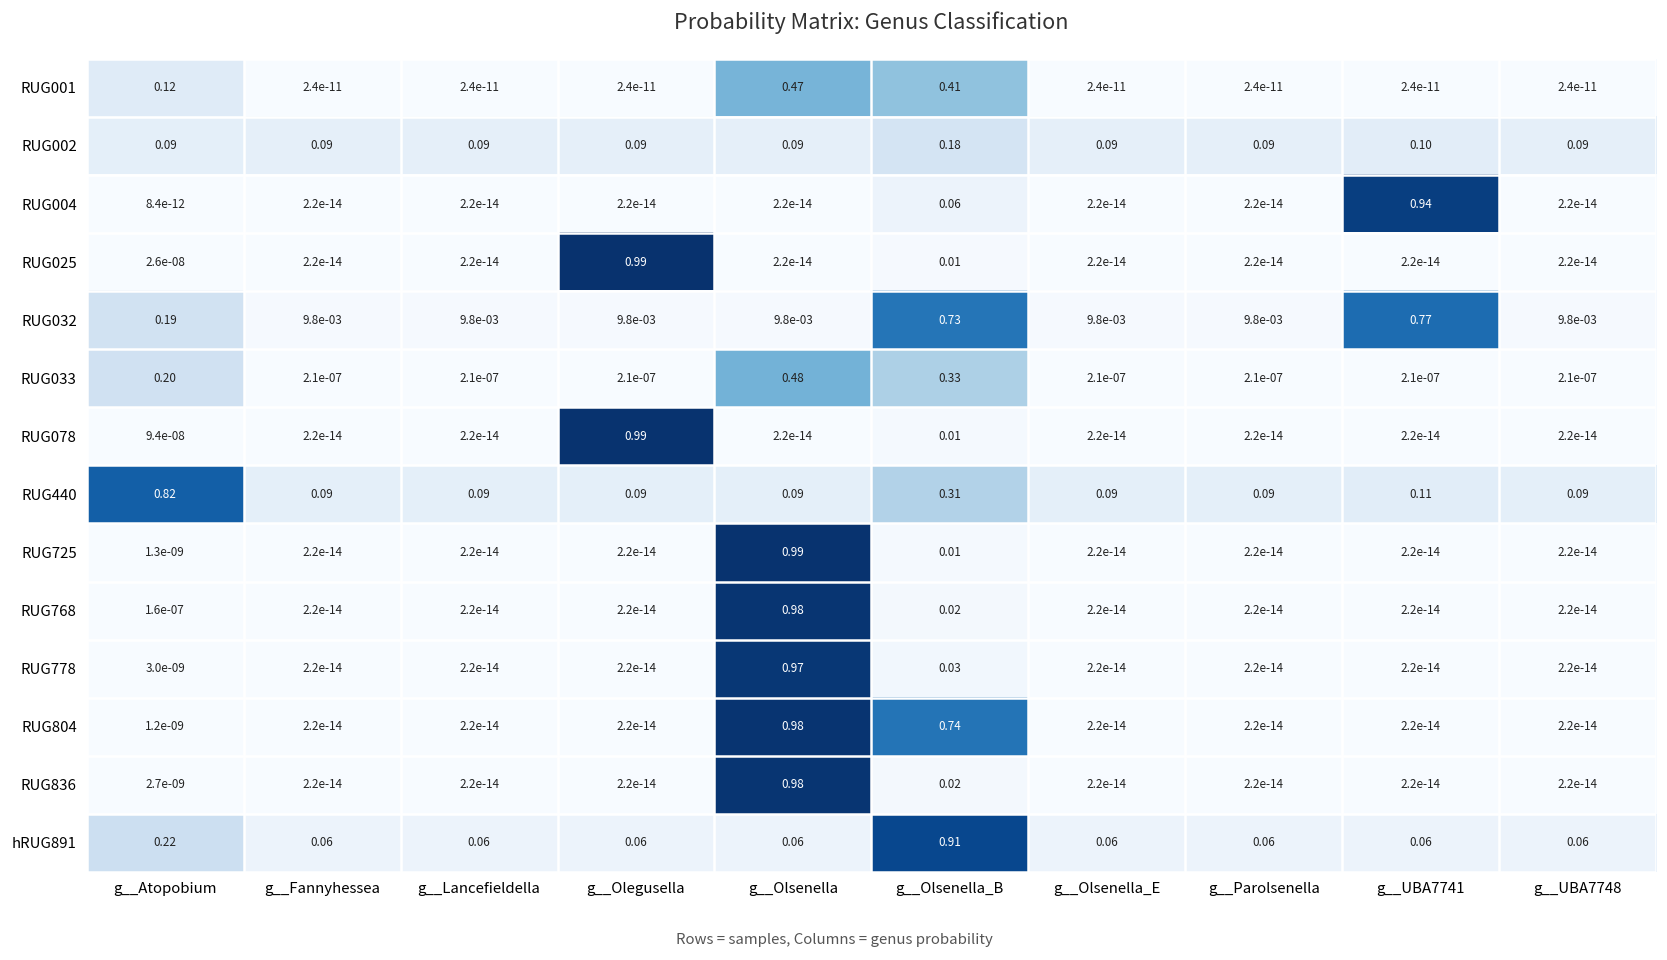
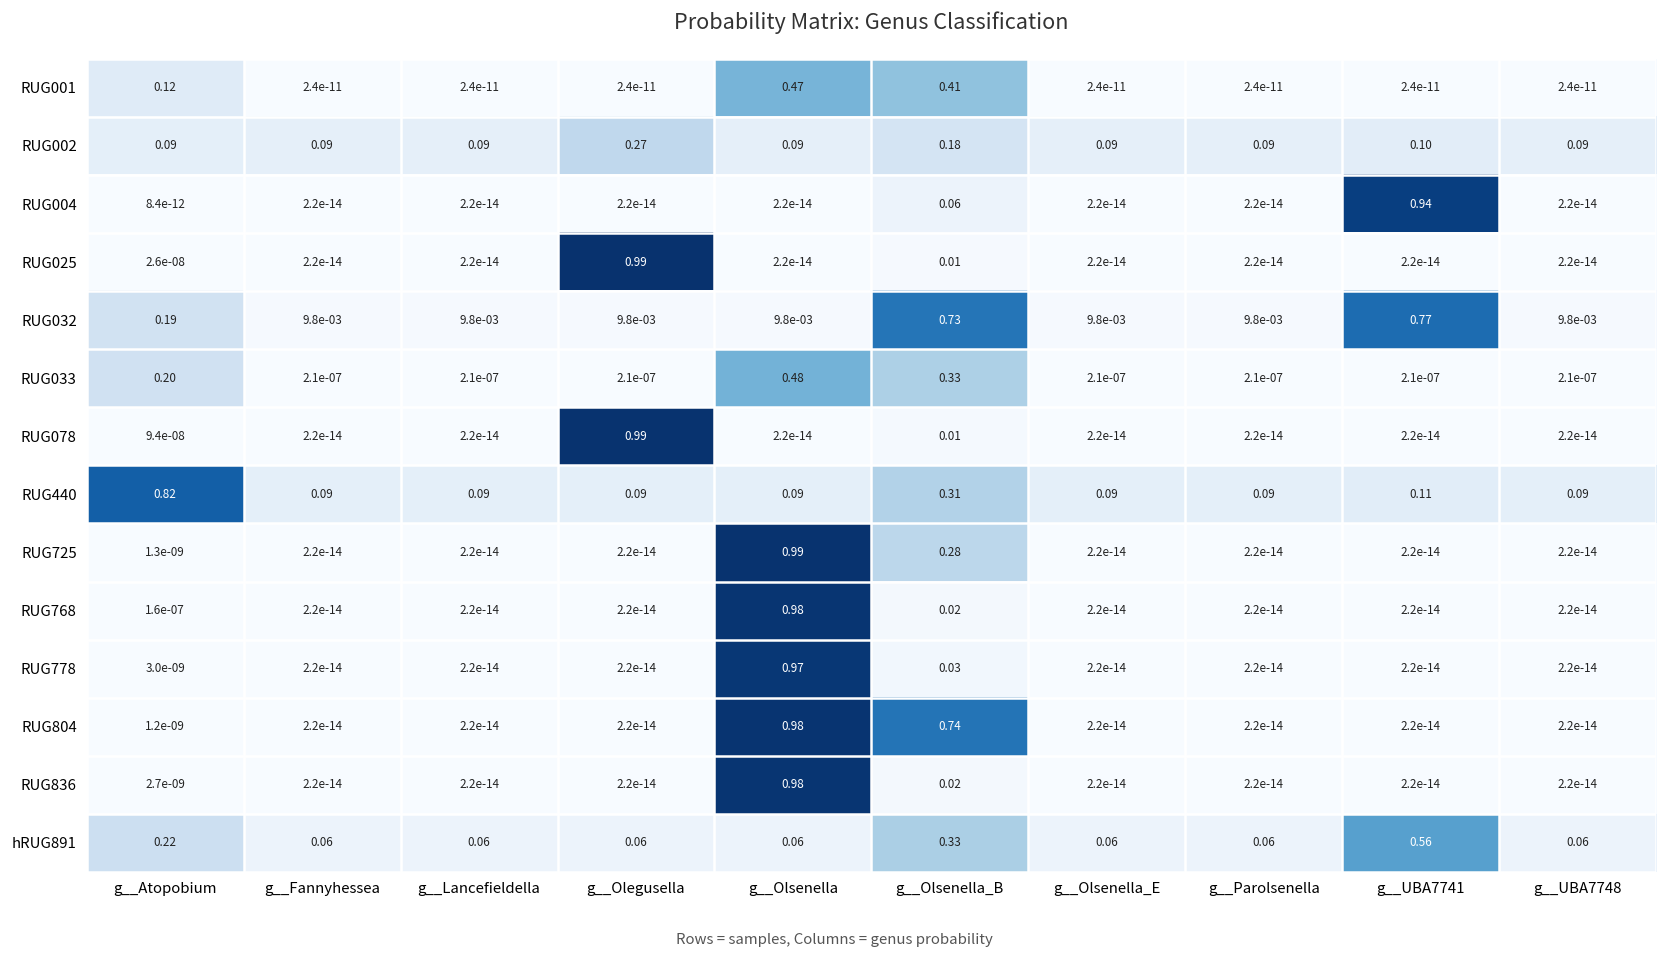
  {
    "RUG001": {
      "g__Atopobium": "0.12",
      "g__Fannyhessea": "2.4e-11",
      "g__Lancefieldella": "2.4e-11",
      "g__Olegusella": "2.4e-11",
      "g__Olsenella": "0.47",
      "g__Olsenella_B": "0.41",
      "g__Olsenella_E": "2.4e-11",
      "g__Parolsenella": "2.4e-11",
      "g__UBA7741": "2.4e-11",
      "g__UBA7748": "2.4e-11"
    },
    "RUG002": {
      "g__Atopobium": "0.09",
      "g__Fannyhessea": "0.09",
      "g__Lancefieldella": "0.09",
-     "g__Olegusella": "0.09",
+     "g__Olegusella": "0.27",
      "g__Olsenella": "0.09",
      "g__Olsenella_B": "0.18",
      "g__Olsenella_E": "0.09",
      "g__Parolsenella": "0.09",
      "g__UBA7741": "0.10",
      "g__UBA7748": "0.09"
    },
    "RUG004": {
      "g__Atopobium": "8.4e-12",
      "g__Fannyhessea": "2.2e-14",
      "g__Lancefieldella": "2.2e-14",
      "g__Olegusella": "2.2e-14",
      "g__Olsenella": "2.2e-14",
      "g__Olsenella_B": "0.06",
      "g__Olsenella_E": "2.2e-14",
      "g__Parolsenella": "2.2e-14",
      "g__UBA7741": "0.94",
      "g__UBA7748": "2.2e-14"
    },
    "RUG025": {
      "g__Atopobium": "2.6e-08",
      "g__Fannyhessea": "2.2e-14",
      "g__Lancefieldella": "2.2e-14",
      "g__Olegusella": "0.99",
      "g__Olsenella": "2.2e-14",
      "g__Olsenella_B": "0.01",
      "g__Olsenella_E": "2.2e-14",
      "g__Parolsenella": "2.2e-14",
      "g__UBA7741": "2.2e-14",
      "g__UBA7748": "2.2e-14"
    },
    "RUG032": {
      "g__Atopobium": "0.19",
      "g__Fannyhessea": "9.8e-03",
      "g__Lancefieldella": "9.8e-03",
      "g__Olegusella": "9.8e-03",
      "g__Olsenella": "9.8e-03",
      "g__Olsenella_B": "0.73",
      "g__Olsenella_E": "9.8e-03",
      "g__Parolsenella": "9.8e-03",
      "g__UBA7741": "0.77",
      "g__UBA7748": "9.8e-03"
    },
    "RUG033": {
      "g__Atopobium": "0.20",
      "g__Fannyhessea": "2.1e-07",
      "g__Lancefieldella": "2.1e-07",
      "g__Olegusella": "2.1e-07",
      "g__Olsenella": "0.48",
      "g__Olsenella_B": "0.33",
      "g__Olsenella_E": "2.1e-07",
      "g__Parolsenella": "2.1e-07",
      "g__UBA7741": "2.1e-07",
      "g__UBA7748": "2.1e-07"
    },
    "RUG078": {
      "g__Atopobium": "9.4e-08",
      "g__Fannyhessea": "2.2e-14",
      "g__Lancefieldella": "2.2e-14",
      "g__Olegusella": "0.99",
      "g__Olsenella": "2.2e-14",
      "g__Olsenella_B": "0.01",
      "g__Olsenella_E": "2.2e-14",
      "g__Parolsenella": "2.2e-14",
      "g__UBA7741": "2.2e-14",
      "g__UBA7748": "2.2e-14"
    },
    "RUG440": {
      "g__Atopobium": "0.82",
      "g__Fannyhessea": "0.09",
      "g__Lancefieldella": "0.09",
      "g__Olegusella": "0.09",
      "g__Olsenella": "0.09",
      "g__Olsenella_B": "0.31",
      "g__Olsenella_E": "0.09",
      "g__Parolsenella": "0.09",
      "g__UBA7741": "0.11",
      "g__UBA7748": "0.09"
    },
    "RUG725": {
      "g__Atopobium": "1.3e-09",
      "g__Fannyhessea": "2.2e-14",
      "g__Lancefieldella": "2.2e-14",
      "g__Olegusella": "2.2e-14",
      "g__Olsenella": "0.99",
-     "g__Olsenella_B": "0.01",
+     "g__Olsenella_B": "0.28",
      "g__Olsenella_E": "2.2e-14",
      "g__Parolsenella": "2.2e-14",
      "g__UBA7741": "2.2e-14",
      "g__UBA7748": "2.2e-14"
    },
    "RUG768": {
      "g__Atopobium": "1.6e-07",
      "g__Fannyhessea": "2.2e-14",
      "g__Lancefieldella": "2.2e-14",
      "g__Olegusella": "2.2e-14",
      "g__Olsenella": "0.98",
      "g__Olsenella_B": "0.02",
      "g__Olsenella_E": "2.2e-14",
      "g__Parolsenella": "2.2e-14",
      "g__UBA7741": "2.2e-14",
      "g__UBA7748": "2.2e-14"
    },
    "RUG778": {
      "g__Atopobium": "3.0e-09",
      "g__Fannyhessea": "2.2e-14",
      "g__Lancefieldella": "2.2e-14",
      "g__Olegusella": "2.2e-14",
      "g__Olsenella": "0.97",
      "g__Olsenella_B": "0.03",
      "g__Olsenella_E": "2.2e-14",
      "g__Parolsenella": "2.2e-14",
      "g__UBA7741": "2.2e-14",
      "g__UBA7748": "2.2e-14"
    },
    "RUG804": {
      "g__Atopobium": "1.2e-09",
      "g__Fannyhessea": "2.2e-14",
      "g__Lancefieldella": "2.2e-14",
      "g__Olegusella": "2.2e-14",
      "g__Olsenella": "0.98",
      "g__Olsenella_B": "0.74",
      "g__Olsenella_E": "2.2e-14",
      "g__Parolsenella": "2.2e-14",
      "g__UBA7741": "2.2e-14",
      "g__UBA7748": "2.2e-14"
    },
    "RUG836": {
      "g__Atopobium": "2.7e-09",
      "g__Fannyhessea": "2.2e-14",
      "g__Lancefieldella": "2.2e-14",
      "g__Olegusella": "2.2e-14",
      "g__Olsenella": "0.98",
      "g__Olsenella_B": "0.02",
      "g__Olsenella_E": "2.2e-14",
      "g__Parolsenella": "2.2e-14",
      "g__UBA7741": "2.2e-14",
      "g__UBA7748": "2.2e-14"
    },
    "hRUG891": {
      "g__Atopobium": "0.22",
      "g__Fannyhessea": "0.06",
      "g__Lancefieldella": "0.06",
      "g__Olegusella": "0.06",
      "g__Olsenella": "0.06",
-     "g__Olsenella_B": "0.91",
+     "g__Olsenella_B": "0.33",
      "g__Olsenella_E": "0.06",
      "g__Parolsenella": "0.06",
-     "g__UBA7741": "0.06",
+     "g__UBA7741": "0.56",
      "g__UBA7748": "0.06"
    }
  }
